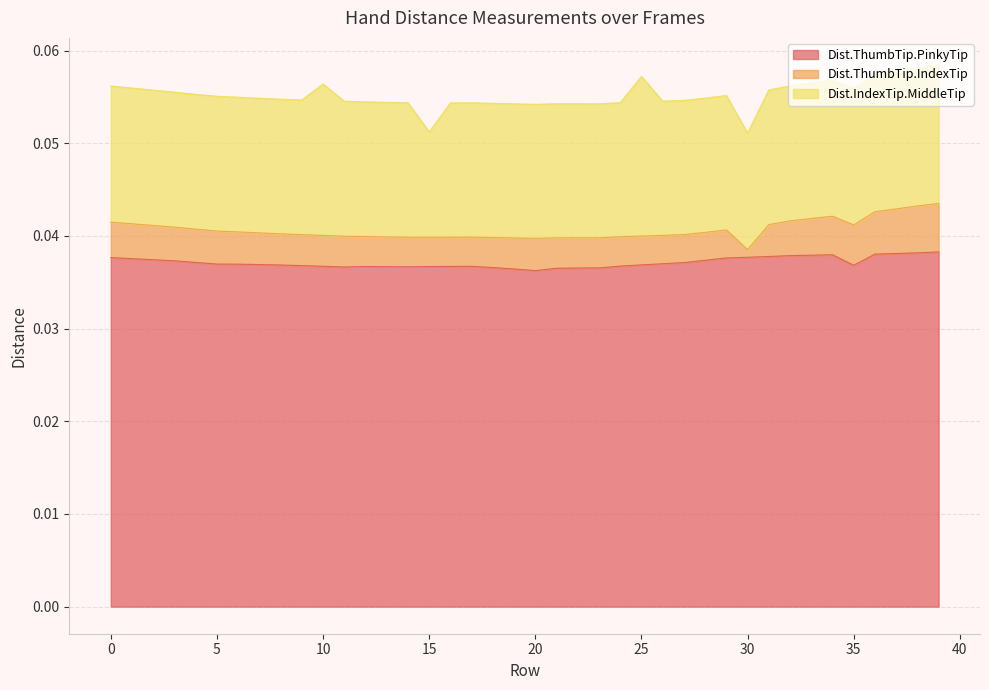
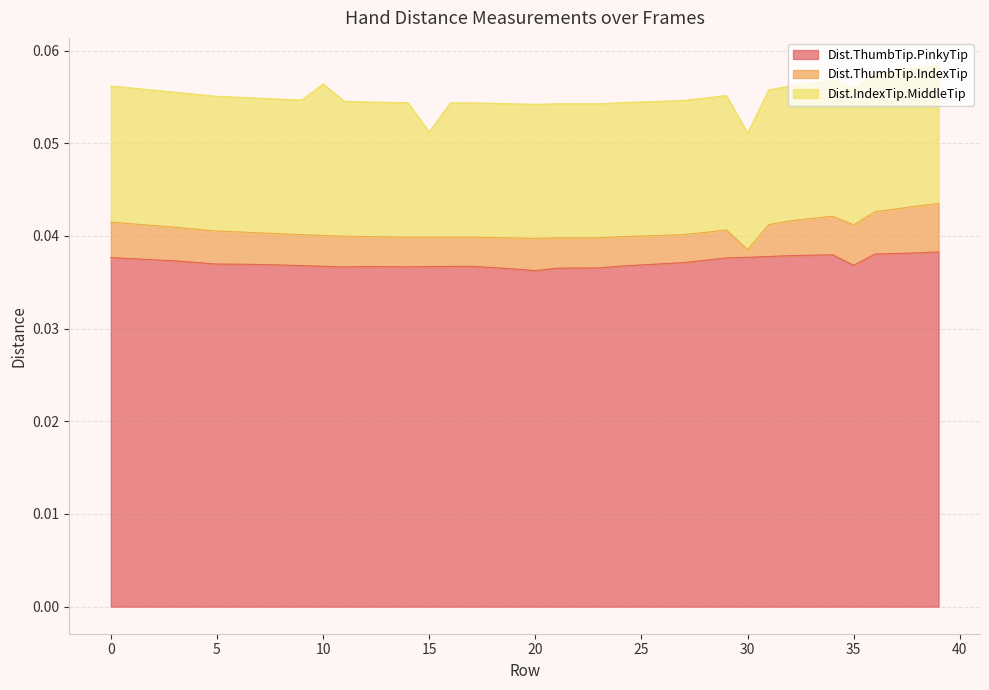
  {
    "Dist.ThumbTip.PinkyTip": {
      "0": 0.038,
      "5": 0.037,
      "10": 0.037,
      "15": 0.037,
      "20": 0.036,
      "25": 0.037,
      "30": 0.038,
      "35": 0.037
    },
    "Dist.ThumbTip.IndexTip": {
      "0": 0.004,
      "5": 0.004,
      "10": 0.003,
      "15": 0.003,
      "20": 0.003,
      "25": 0.003,
      "30": 0.001,
      "35": 0.004
    },
    "Dist.IndexTip.MiddleTip": {
      "0": 0.015,
      "5": 0.015,
      "10": 0.016,
      "15": 0.011,
      "20": 0.014,
-     "25": 0.017,
+     "25": 0.014,
      "30": 0.013
    }
  }
